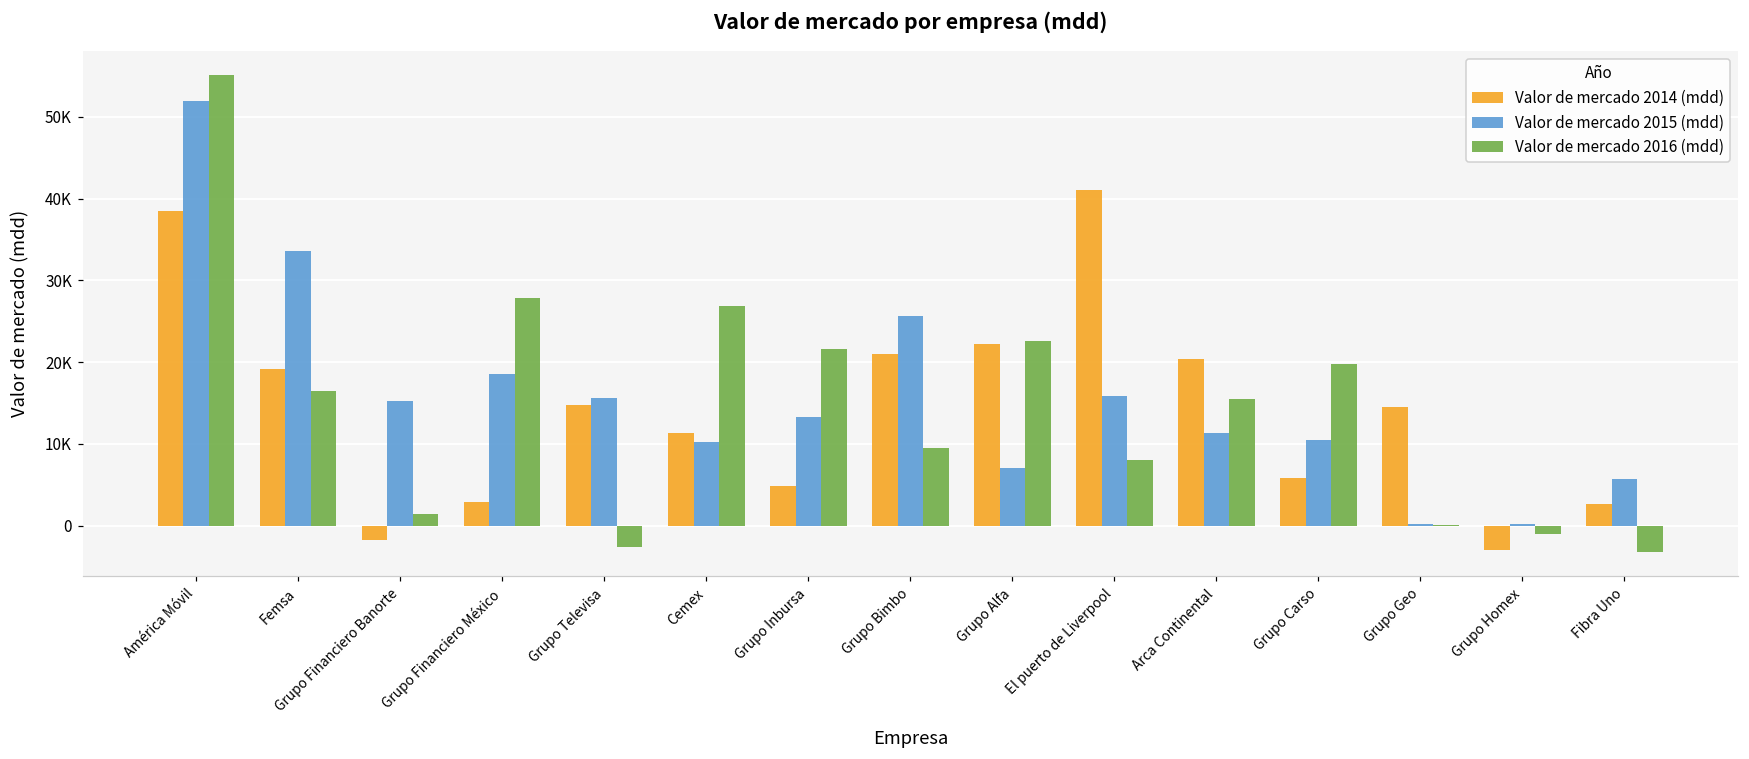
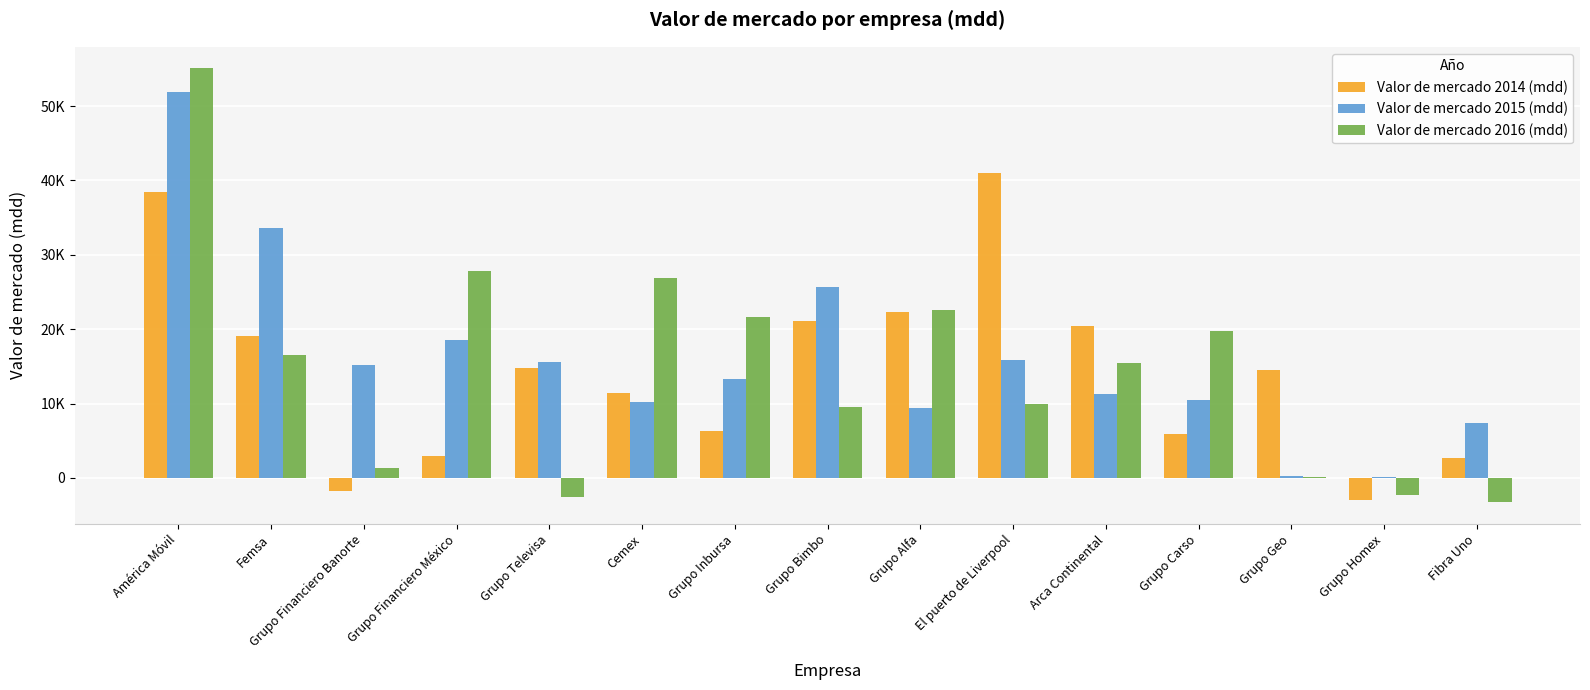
  {
    "Valor de mercado 2014 (mdd)": {
      "América Móvil": 38000,
      "Femsa": 19000,
      "Grupo Financiero Banorte": -2000,
      "Grupo Financiero México": 3000,
      "Grupo Televisa": 15000,
      "Cemex": 11000,
-     "Grupo Inbursa": 5000,
+     "Grupo Inbursa": 6000,
      "Grupo Bimbo": 21000,
      "Grupo Alfa": 22000,
      "El puerto de Liverpool": 41000,
      "Arca Continental": 20000,
      "Grupo Carso": 6000,
      "Grupo Geo": 14000,
      "Grupo Homex": -3000,
      "Fibra Uno": 3000
    },
    "Valor de mercado 2015 (mdd)": {
      "América Móvil": 52000,
      "Femsa": 34000,
      "Grupo Financiero Banorte": 15000,
      "Grupo Financiero México": 19000,
      "Grupo Televisa": 16000,
      "Cemex": 10000,
      "Grupo Inbursa": 13000,
      "Grupo Bimbo": 26000,
-     "Grupo Alfa": 7000,
+     "Grupo Alfa": 9000,
      "El puerto de Liverpool": 16000,
      "Arca Continental": 11000,
      "Grupo Carso": 11000,
-     "Fibra Uno": 6000
+     "Fibra Uno": 7000
    },
    "Valor de mercado 2016 (mdd)": {
      "América Móvil": 55000,
      "Femsa": 17000,
      "Grupo Financiero Banorte": 1000,
      "Grupo Financiero México": 28000,
      "Grupo Televisa": -3000,
      "Cemex": 27000,
      "Grupo Inbursa": 22000,
      "Grupo Bimbo": 10000,
      "Grupo Alfa": 23000,
-     "El puerto de Liverpool": 8000,
+     "El puerto de Liverpool": 10000,
      "Arca Continental": 15000,
      "Grupo Carso": 20000,
-     "Grupo Homex": -1000,
+     "Grupo Homex": -2000,
      "Fibra Uno": -3000
    }
  }
